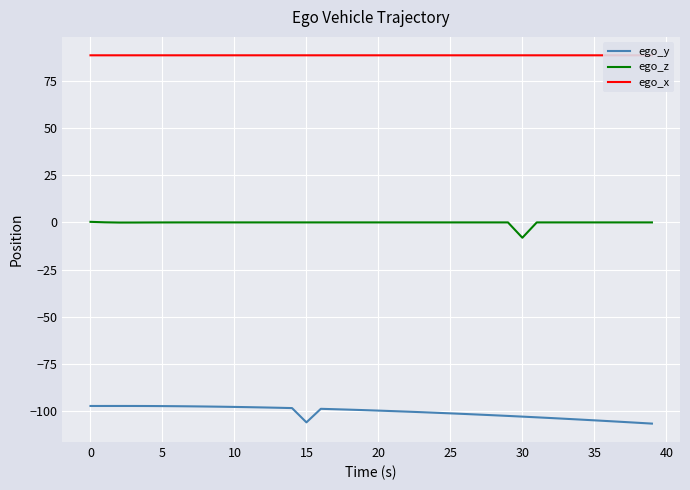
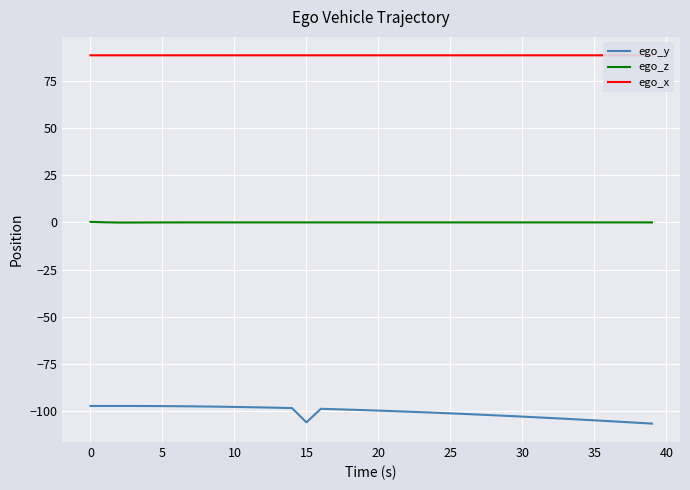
  {
    "ego_y": {
      "0": -97,
      "5": -97,
      "10": -98,
      "15": -106,
      "20": -100,
      "25": -101,
      "30": -103,
      "35": -105
    },
    "ego_z": {
      "0": 0,
      "5": 0,
      "10": 0,
      "15": 0,
      "20": 0,
      "25": 0,
-     "30": -8,
+     "30": 0,
      "35": 0
    },
    "ego_x": {
      "0": 88,
      "5": 88,
      "10": 88,
      "15": 88,
      "20": 88,
      "25": 88,
      "30": 88,
      "35": 88
    }
  }
